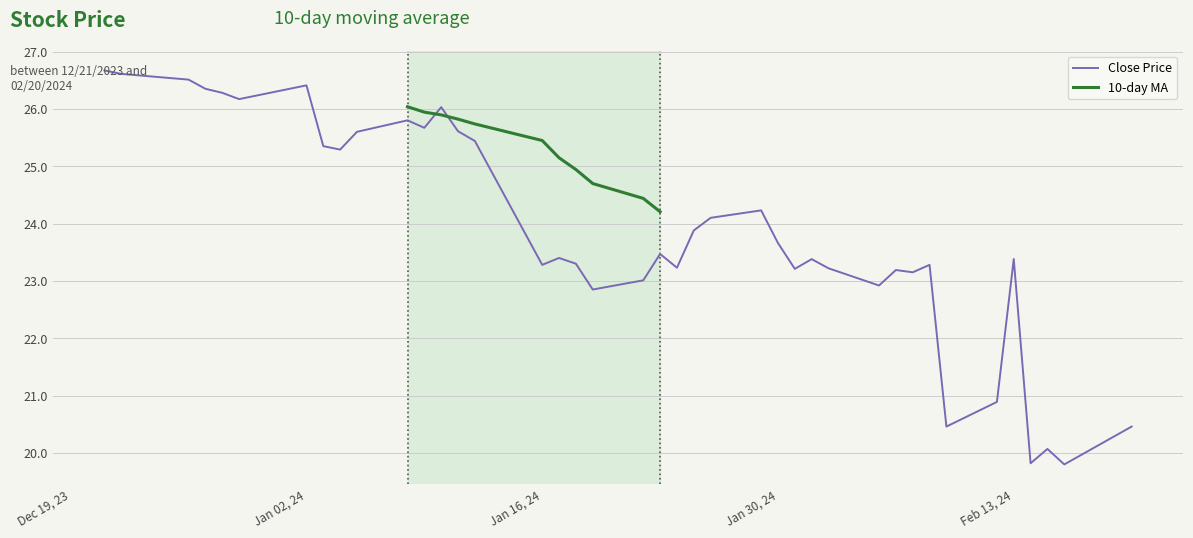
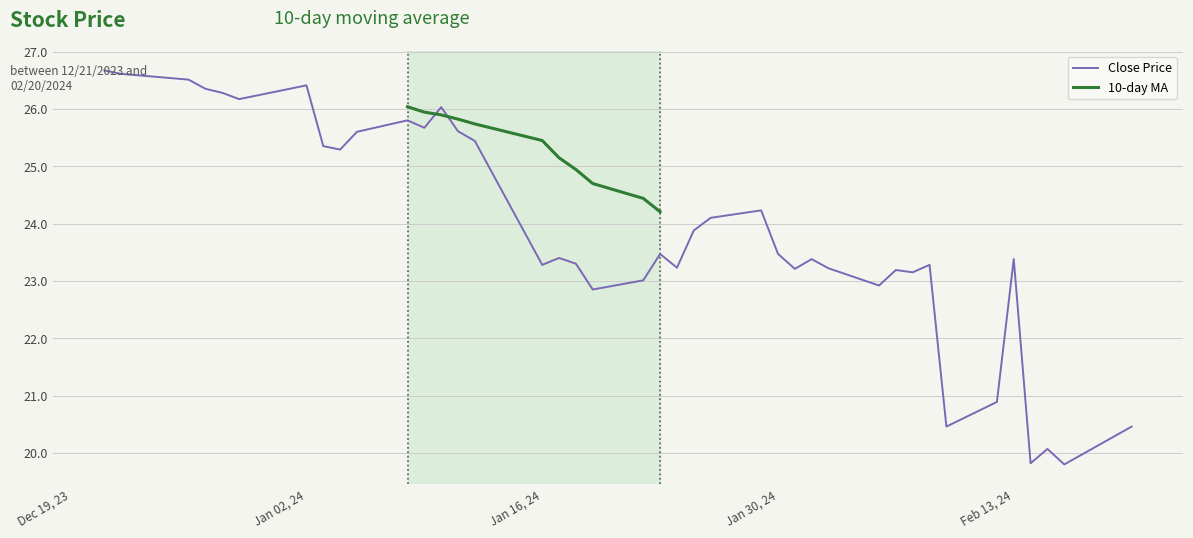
  {
    "Close Price": {
      "Jan 02, 24": 26.4,
      "Jan 16, 24": 23.3,
-     "Jan 30, 24": 23.7,
+     "Jan 30, 24": 23.5,
      "Feb 13, 24": 23.4
    },
    "10-day MA": {
      "Jan 16, 24": 25.4
    }
  }
